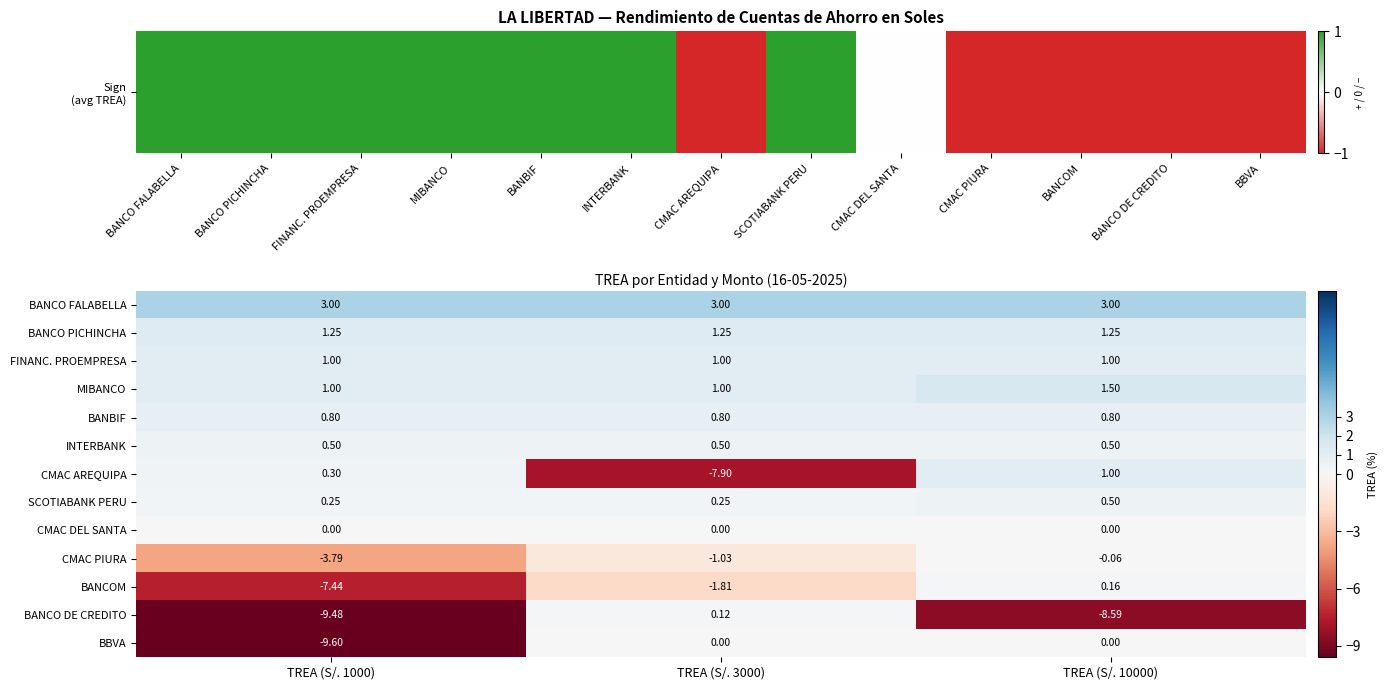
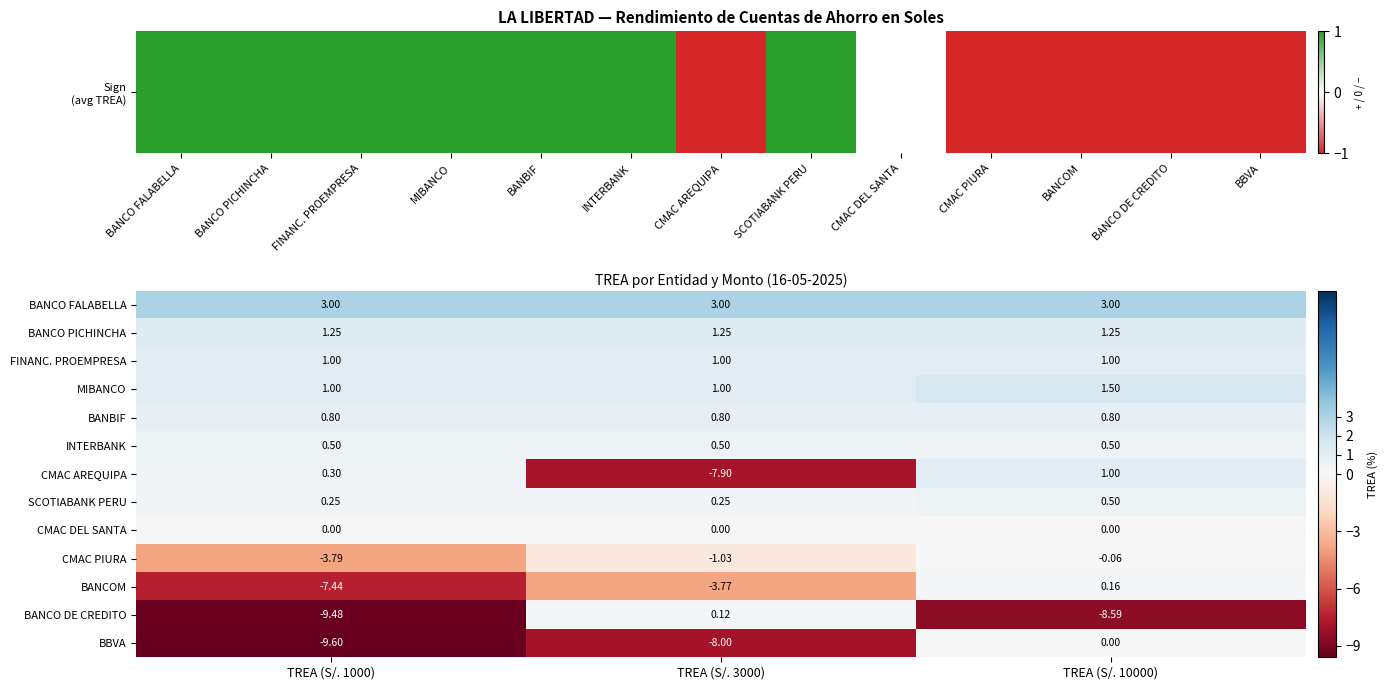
  {
    "TREA por Entidad y Monto (16-05-2025)": {
      "BANCO FALABELLA": {
        "TREA (S/. 1000)": 3.00,
        "TREA (S/. 3000)": 3.00,
        "TREA (S/. 10000)": 3.00
      },
      "BANCO PICHINCHA": {
        "TREA (S/. 1000)": 1.25,
        "TREA (S/. 3000)": 1.25,
        "TREA (S/. 10000)": 1.25
      },
      "FINANC. PROEMPRESA": {
        "TREA (S/. 1000)": 1.00,
        "TREA (S/. 3000)": 1.00,
        "TREA (S/. 10000)": 1.00
      },
      "MIBANCO": {
        "TREA (S/. 1000)": 1.00,
        "TREA (S/. 3000)": 1.00,
        "TREA (S/. 10000)": 1.50
      },
      "BANBIF": {
        "TREA (S/. 1000)": 0.80,
        "TREA (S/. 3000)": 0.80,
        "TREA (S/. 10000)": 0.80
      },
      "INTERBANK": {
        "TREA (S/. 1000)": 0.50,
        "TREA (S/. 3000)": 0.50,
        "TREA (S/. 10000)": 0.50
      },
      "CMAC AREQUIPA": {
        "TREA (S/. 1000)": 0.30,
        "TREA (S/. 3000)": -7.90,
        "TREA (S/. 10000)": 1.00
      },
      "SCOTIABANK PERU": {
        "TREA (S/. 1000)": 0.25,
        "TREA (S/. 3000)": 0.25,
        "TREA (S/. 10000)": 0.50
      },
      "CMAC DEL SANTA": {
        "TREA (S/. 1000)": 0.00,
        "TREA (S/. 3000)": 0.00,
        "TREA (S/. 10000)": 0.00
      },
      "CMAC PIURA": {
        "TREA (S/. 1000)": -3.79,
        "TREA (S/. 3000)": -1.03,
        "TREA (S/. 10000)": -0.06
      },
      "BANCOM": {
        "TREA (S/. 1000)": -7.44,
-       "TREA (S/. 3000)": -1.81,
+       "TREA (S/. 3000)": -3.77,
        "TREA (S/. 10000)": 0.16
      },
      "BANCO DE CREDITO": {
        "TREA (S/. 1000)": -9.48,
        "TREA (S/. 3000)": 0.12,
        "TREA (S/. 10000)": -8.59
      },
      "BBVA": {
        "TREA (S/. 1000)": -9.60,
-       "TREA (S/. 3000)": 0.00,
+       "TREA (S/. 3000)": -8.00,
        "TREA (S/. 10000)": 0.00
      }
    }
  }
